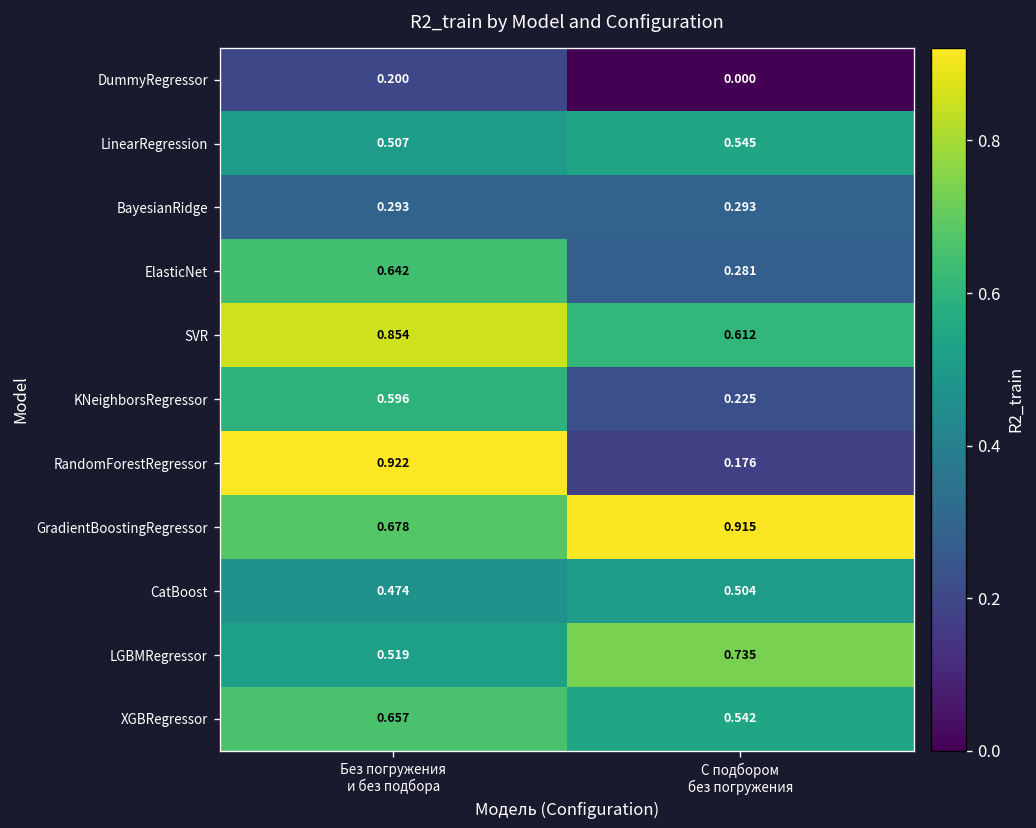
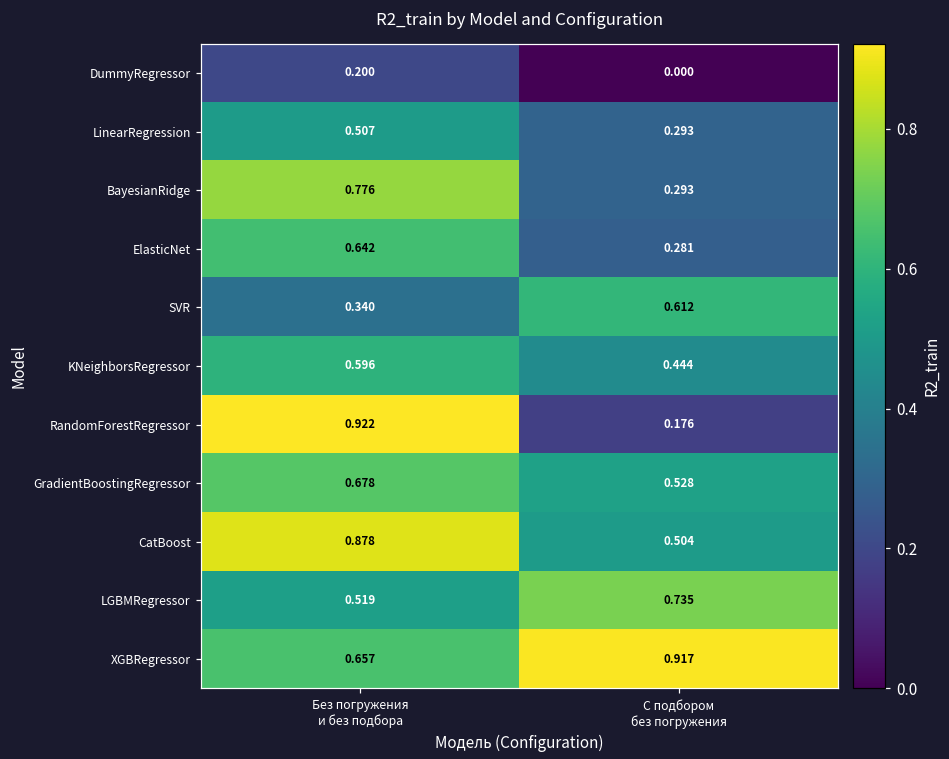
  {
    "DummyRegressor": {
      "Без погружения и без подбора": 0.200,
      "С подбором без погружения": 0.000
    },
    "LinearRegression": {
      "Без погружения и без подбора": 0.507,
-     "С подбором без погружения": 0.545
+     "С подбором без погружения": 0.293
    },
    "BayesianRidge": {
-     "Без погружения и без подбора": 0.293,
+     "Без погружения и без подбора": 0.776,
      "С подбором без погружения": 0.293
    },
    "ElasticNet": {
      "Без погружения и без подбора": 0.642,
      "С подбором без погружения": 0.281
    },
    "SVR": {
-     "Без погружения и без подбора": 0.854,
+     "Без погружения и без подбора": 0.340,
      "С подбором без погружения": 0.612
    },
    "KNeighborsRegressor": {
      "Без погружения и без подбора": 0.596,
-     "С подбором без погружения": 0.225
+     "С подбором без погружения": 0.444
    },
    "RandomForestRegressor": {
      "Без погружения и без подбора": 0.922,
      "С подбором без погружения": 0.176
    },
    "GradientBoostingRegressor": {
      "Без погружения и без подбора": 0.678,
-     "С подбором без погружения": 0.915
+     "С подбором без погружения": 0.528
    },
    "CatBoost": {
-     "Без погружения и без подбора": 0.474,
+     "Без погружения и без подбора": 0.878,
      "С подбором без погружения": 0.504
    },
    "LGBMRegressor": {
      "Без погружения и без подбора": 0.519,
      "С подбором без погружения": 0.735
    },
    "XGBRegressor": {
      "Без погружения и без подбора": 0.657,
-     "С подбором без погружения": 0.542
+     "С подбором без погружения": 0.917
    }
  }
